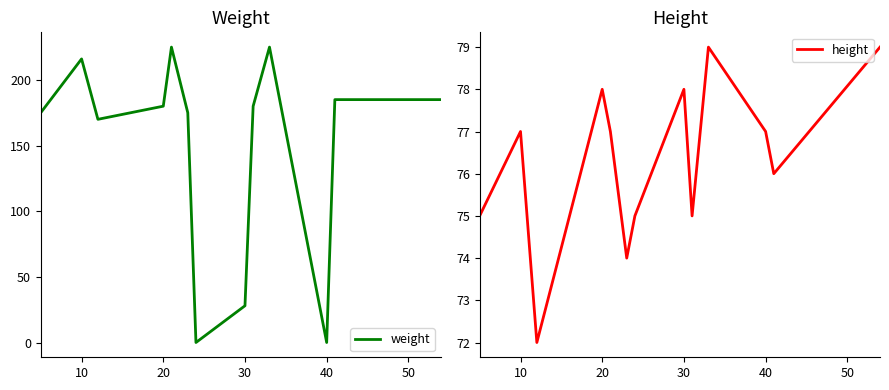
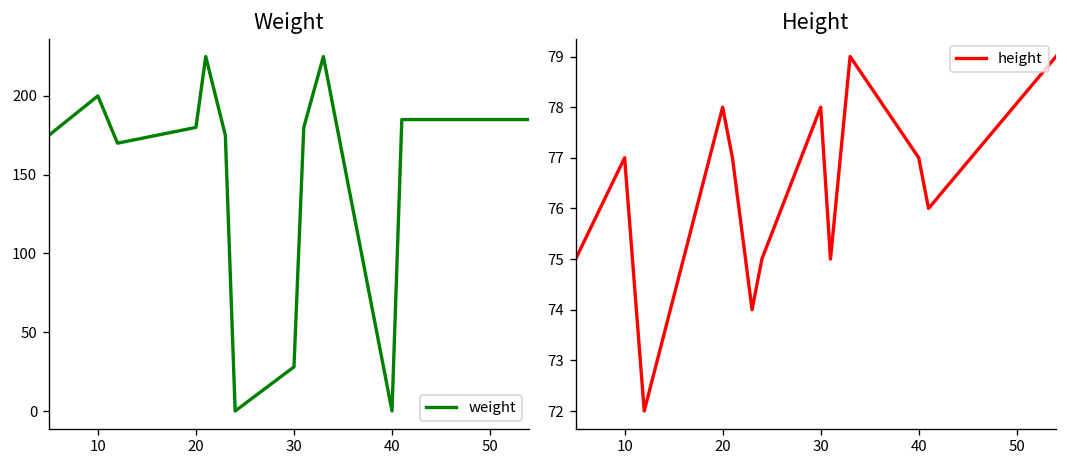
  {
    "Weight": {
-     "10": 216,
+     "10": 200,
      "20": 180,
      "30": 28,
      "40": 0
    },
    "Height": {
      "10": 77.0,
      "20": 78.0,
      "30": 78.0,
      "40": 77.0
    }
  }
